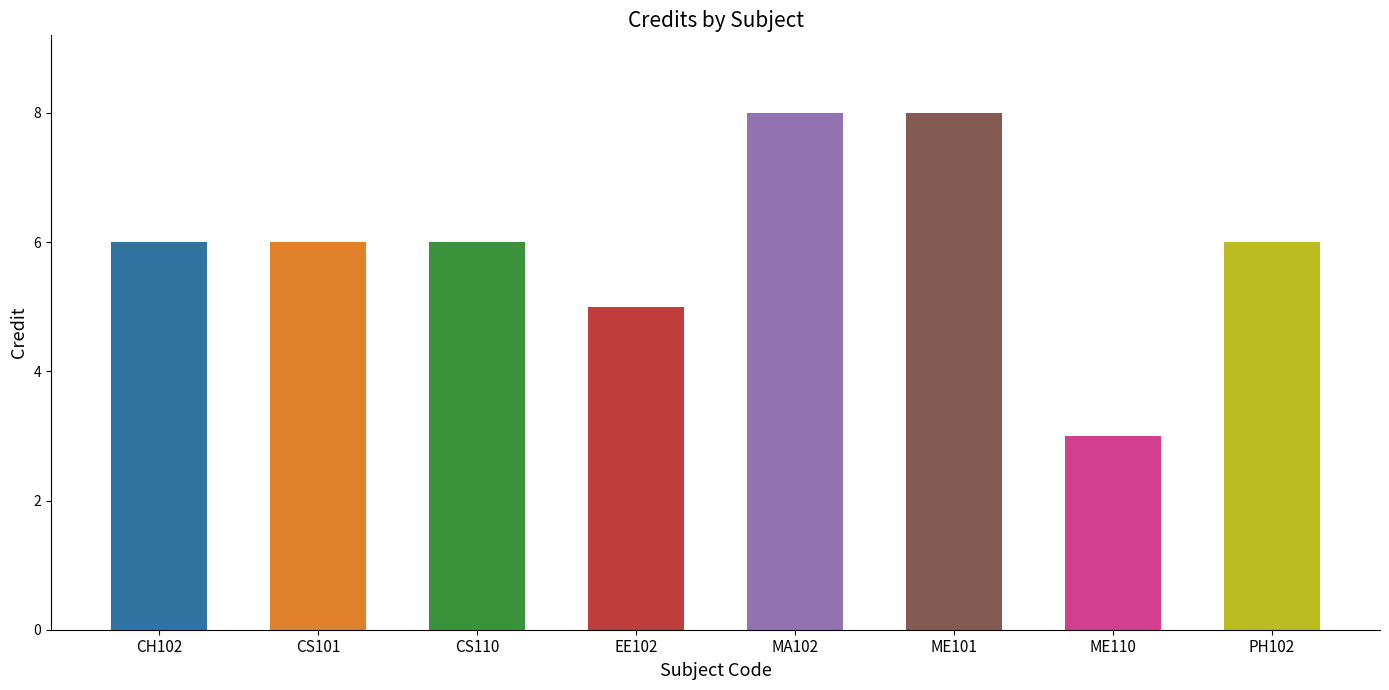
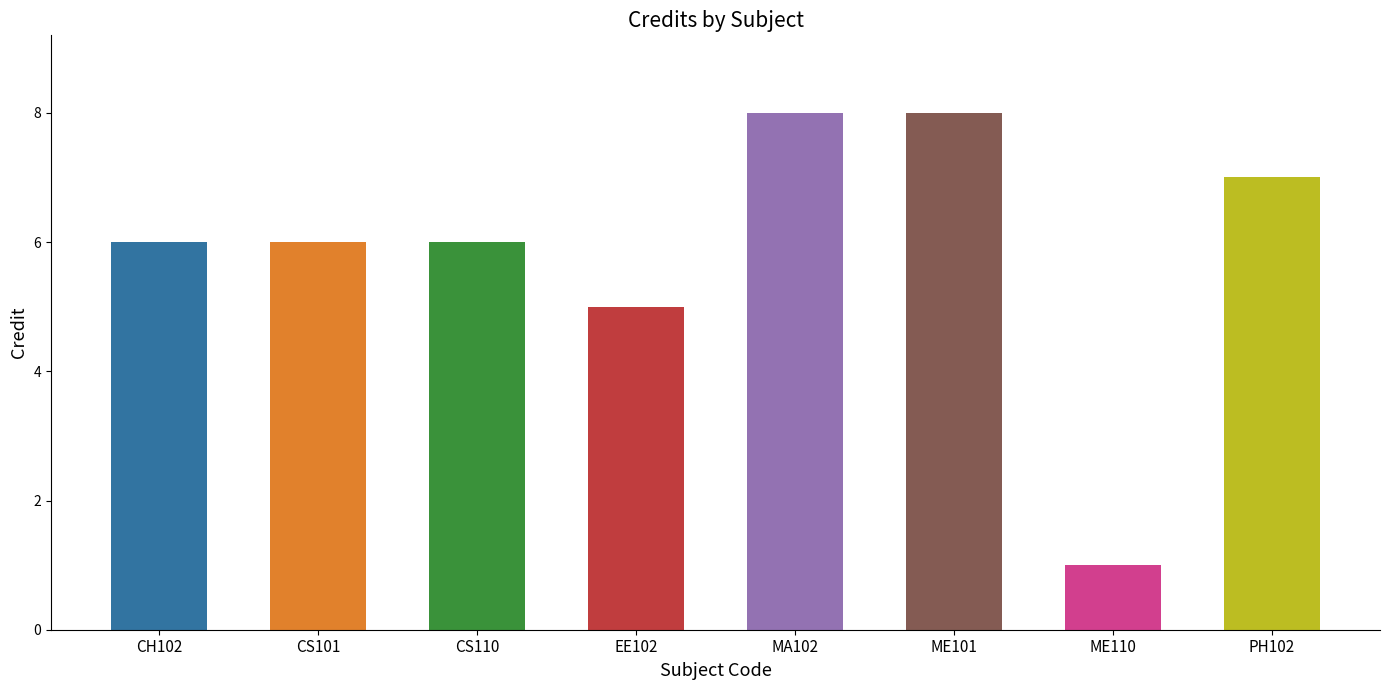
  {
    "CH102": 6,
    "CS101": 6,
    "CS110": 6,
    "EE102": 5,
    "MA102": 8,
    "ME101": 8,
-   "ME110": 3,
-   "PH102": 6
+   "ME110": 1,
+   "PH102": 7
  }
